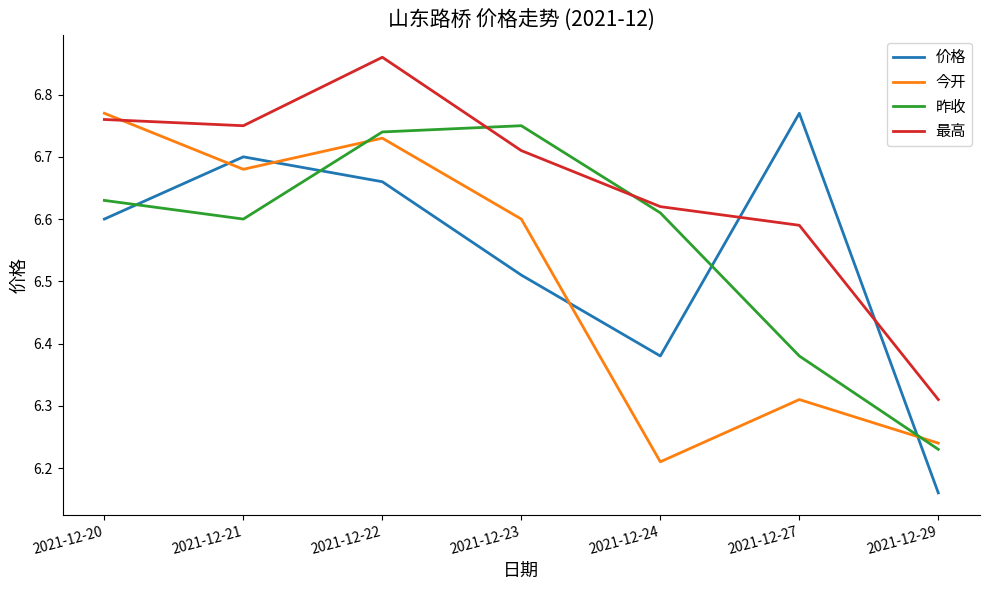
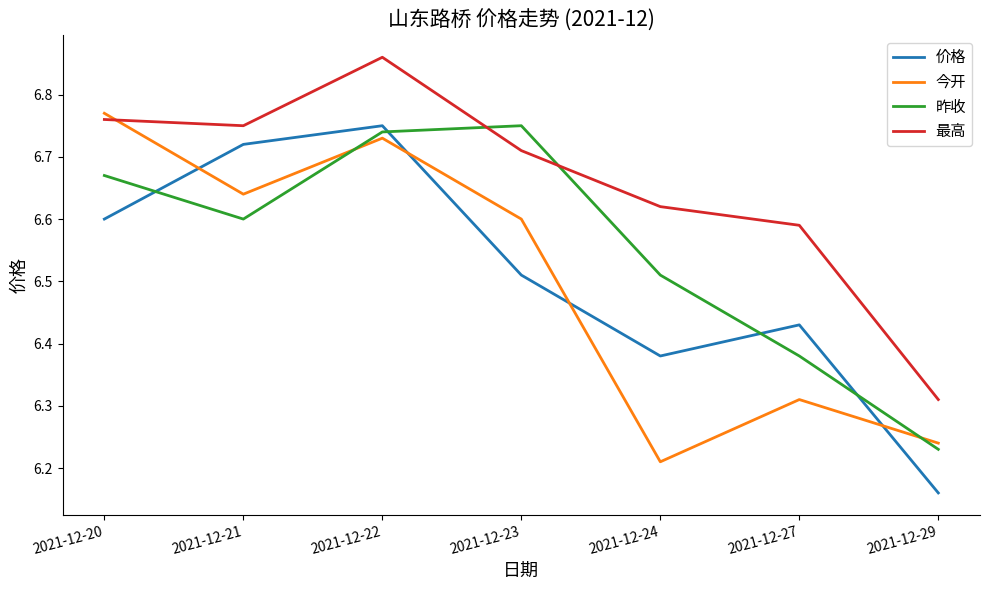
  {
    "价格": {
      "2021-12-20": 6.60,
-     "2021-12-21": 6.70,
-     "2021-12-22": 6.66,
+     "2021-12-21": 6.72,
+     "2021-12-22": 6.75,
      "2021-12-23": 6.51,
      "2021-12-24": 6.38,
-     "2021-12-27": 6.77,
+     "2021-12-27": 6.43,
      "2021-12-29": 6.16
    },
    "今开": {
      "2021-12-20": 6.77,
-     "2021-12-21": 6.68,
+     "2021-12-21": 6.64,
      "2021-12-22": 6.73,
      "2021-12-23": 6.60,
      "2021-12-24": 6.21,
      "2021-12-27": 6.31,
      "2021-12-29": 6.24
    },
    "昨收": {
-     "2021-12-20": 6.63,
+     "2021-12-20": 6.67,
      "2021-12-21": 6.60,
      "2021-12-22": 6.74,
      "2021-12-23": 6.75,
-     "2021-12-24": 6.61,
+     "2021-12-24": 6.51,
      "2021-12-27": 6.38,
      "2021-12-29": 6.23
    },
    "最高": {
      "2021-12-20": 6.76,
      "2021-12-21": 6.75,
      "2021-12-22": 6.86,
      "2021-12-23": 6.71,
      "2021-12-24": 6.62,
      "2021-12-27": 6.59,
      "2021-12-29": 6.31
    }
  }
